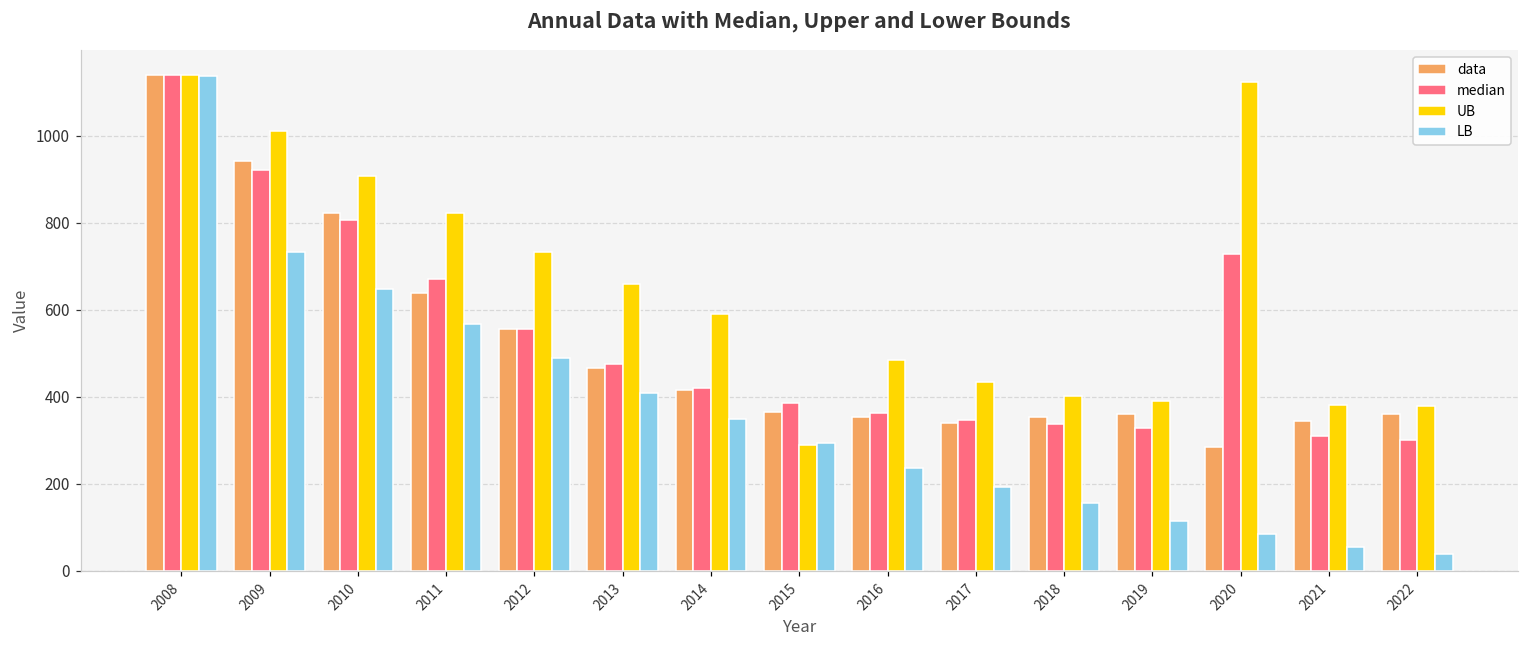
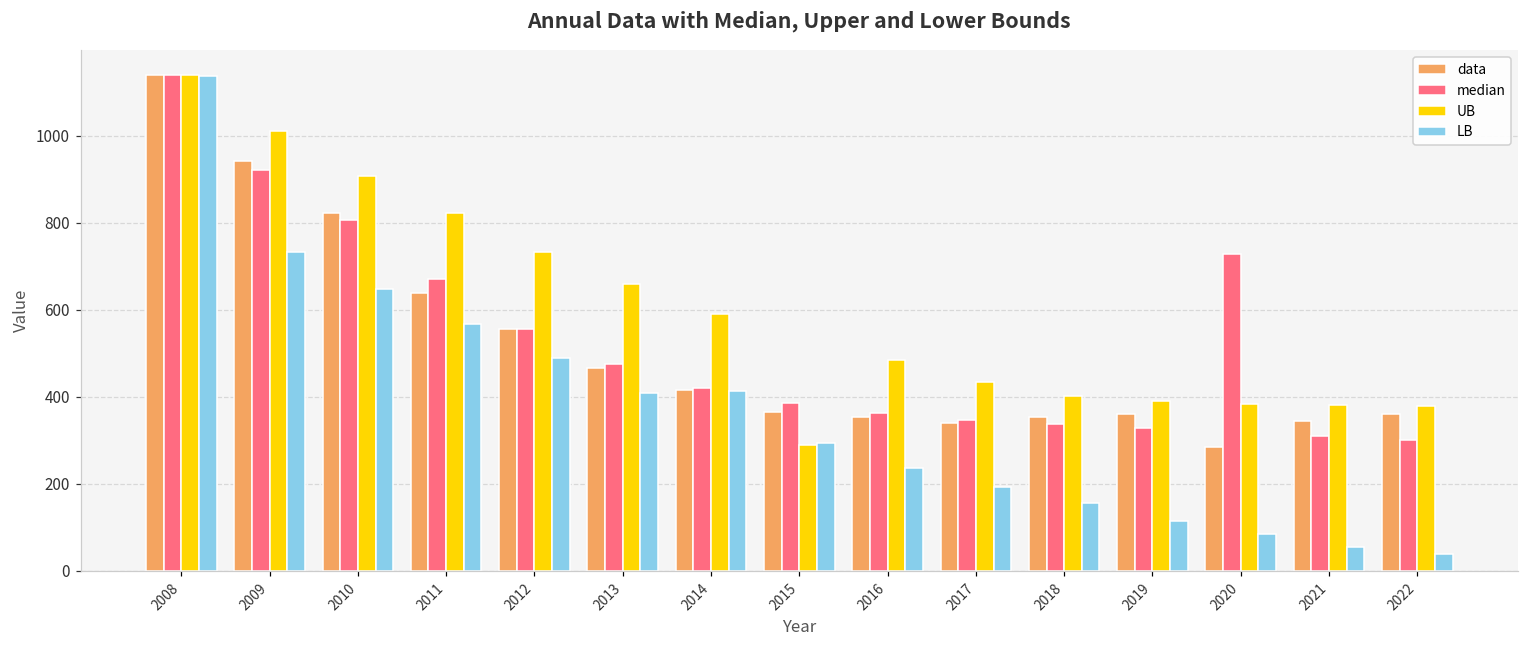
  {
    "data": {
      "2008": 1140,
      "2009": 940,
      "2010": 820,
      "2011": 640,
      "2012": 560,
      "2013": 470,
      "2014": 420,
      "2015": 370,
      "2016": 350,
      "2017": 340,
      "2018": 350,
      "2019": 360,
      "2020": 280,
      "2021": 340,
      "2022": 360
    },
    "median": {
      "2008": 1140,
      "2009": 920,
      "2010": 810,
      "2011": 670,
      "2012": 560,
      "2013": 480,
      "2014": 420,
      "2015": 390,
      "2016": 360,
      "2017": 350,
      "2018": 340,
      "2019": 330,
      "2020": 730,
      "2021": 310,
      "2022": 300
    },
    "UB": {
      "2008": 1140,
      "2009": 1010,
      "2010": 910,
      "2011": 820,
      "2012": 730,
      "2013": 660,
      "2014": 590,
      "2015": 290,
      "2016": 480,
      "2017": 430,
      "2018": 400,
      "2019": 390,
-     "2020": 1120,
+     "2020": 380,
      "2021": 380,
      "2022": 380
    },
    "LB": {
      "2008": 1140,
      "2009": 730,
      "2010": 650,
      "2011": 570,
      "2012": 490,
      "2013": 410,
-     "2014": 350,
+     "2014": 410,
      "2015": 290,
      "2016": 230,
      "2017": 190,
      "2018": 150,
      "2019": 110,
      "2020": 80,
      "2021": 60,
      "2022": 40
    }
  }
